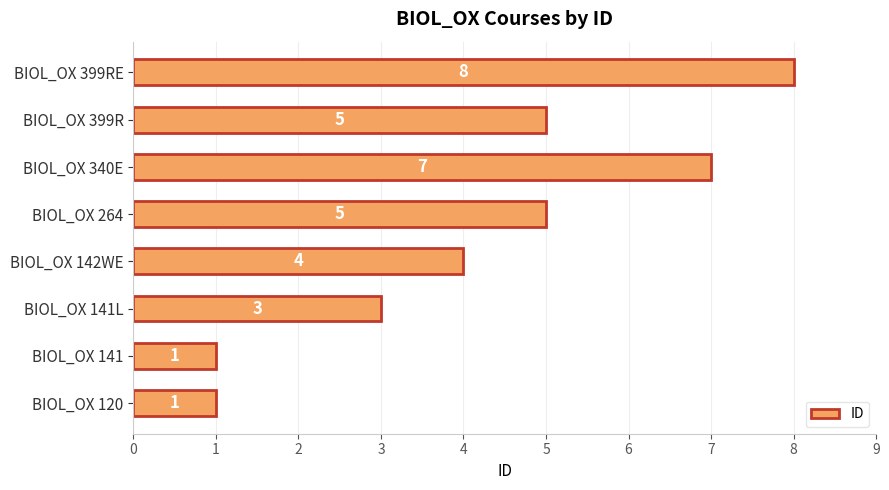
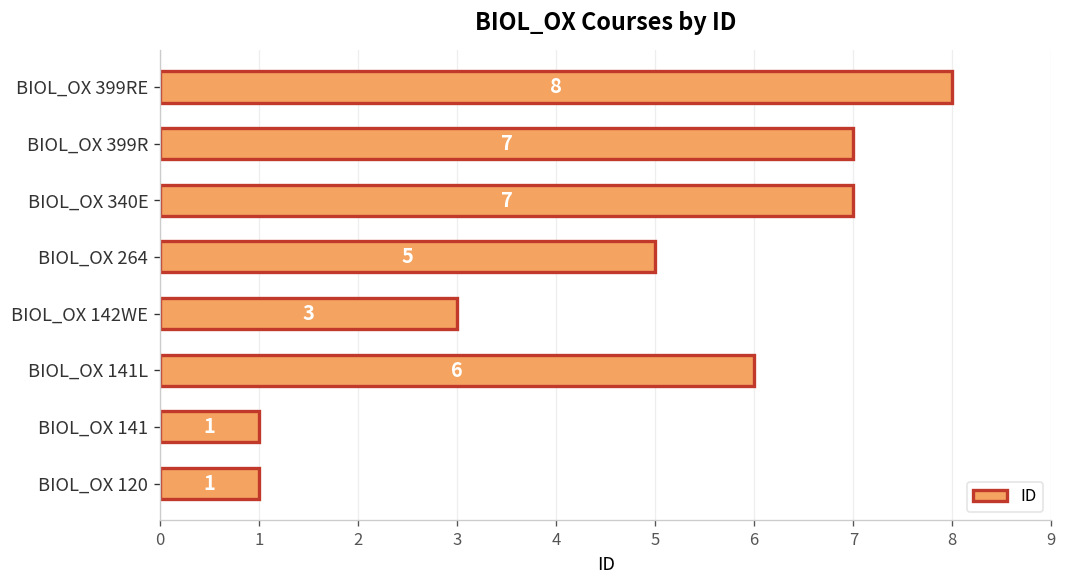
  {
    "BIOL_OX 399RE": 8,
-   "BIOL_OX 399R": 5,
+   "BIOL_OX 399R": 7,
    "BIOL_OX 340E": 7,
    "BIOL_OX 264": 5,
-   "BIOL_OX 142WE": 4,
-   "BIOL_OX 141L": 3,
+   "BIOL_OX 142WE": 3,
+   "BIOL_OX 141L": 6,
    "BIOL_OX 141": 1,
    "BIOL_OX 120": 1
  }
